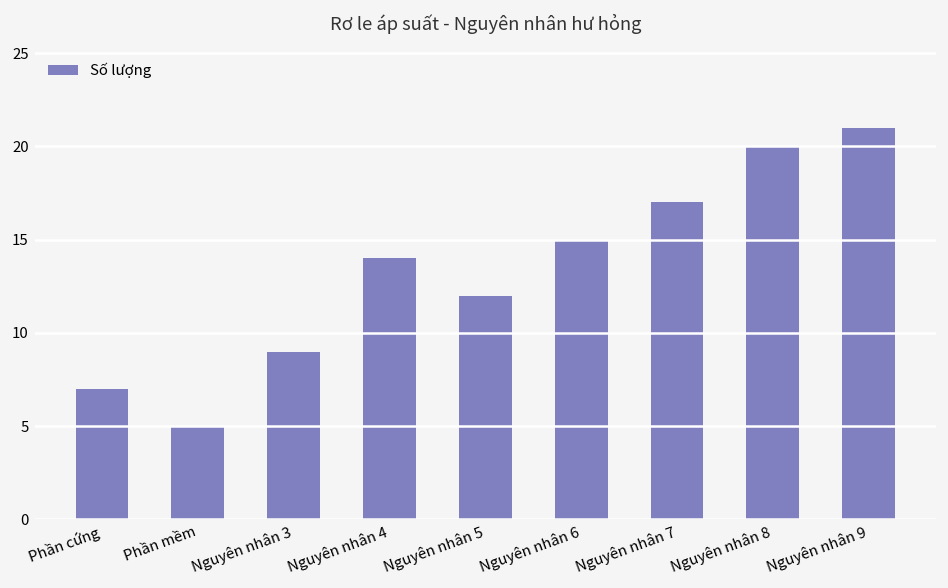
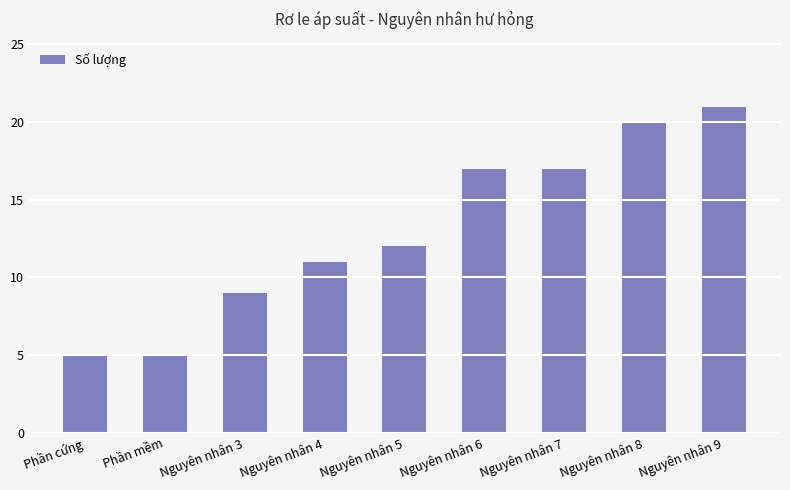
  {
-   "Phần cứng": 7,
+   "Phần cứng": 5,
    "Phần mềm": 5,
    "Nguyên nhân 3": 9,
-   "Nguyên nhân 4": 14,
+   "Nguyên nhân 4": 11,
    "Nguyên nhân 5": 12,
-   "Nguyên nhân 6": 15,
+   "Nguyên nhân 6": 17,
    "Nguyên nhân 7": 17,
    "Nguyên nhân 8": 20,
    "Nguyên nhân 9": 21
  }
